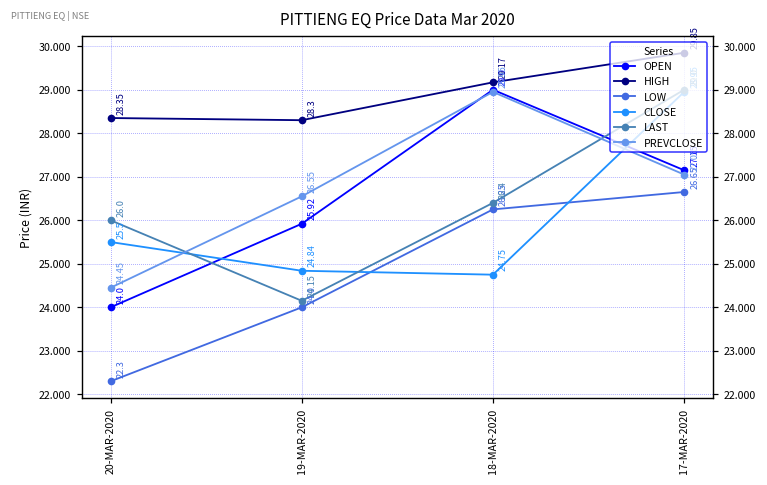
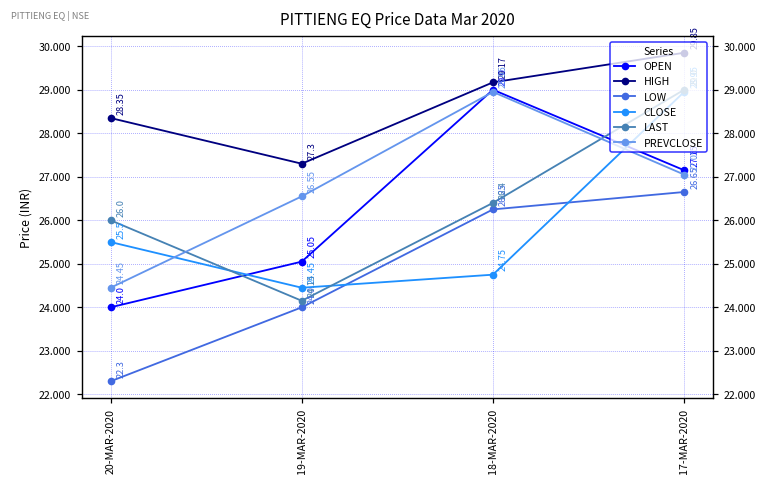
  {
    "OPEN": {
      "20-MAR-2020": 24.0,
-     "19-MAR-2020": 25.92
+     "19-MAR-2020": 25.05
    },
    "HIGH": {
      "20-MAR-2020": 28.35,
-     "19-MAR-2020": 28.3
+     "19-MAR-2020": 27.3
    },
    "CLOSE": {
      "20-MAR-2020": 25.5,
-     "19-MAR-2020": 24.84,
+     "19-MAR-2020": 24.45,
      "18-MAR-2020": 24.75
    }
  }
